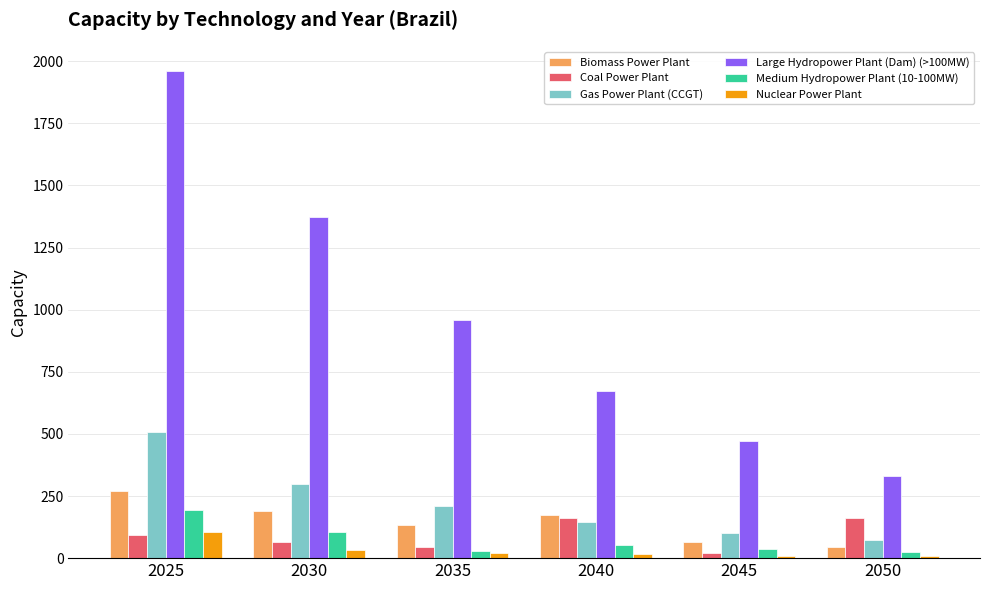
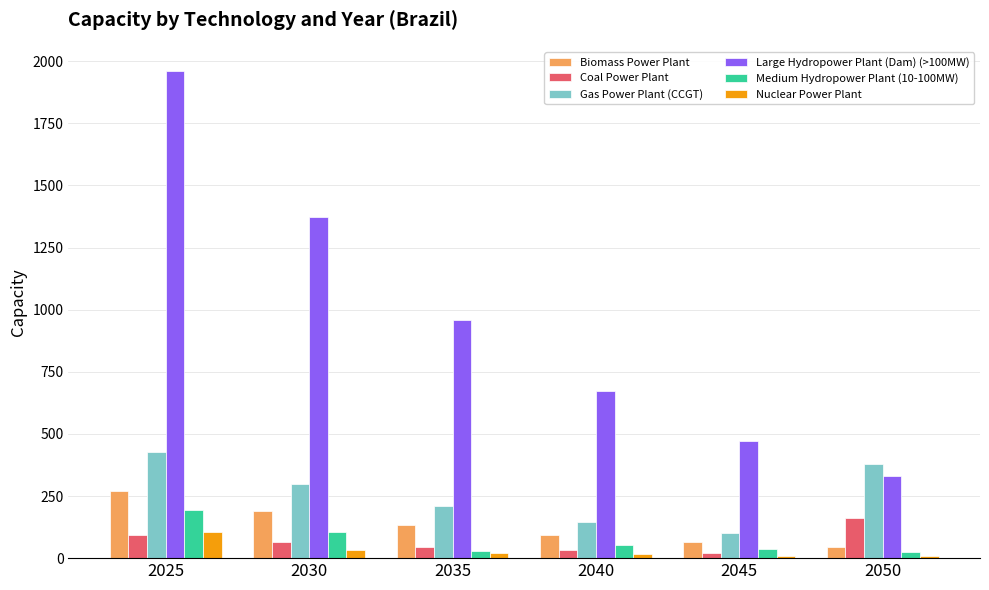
  {
    "Biomass Power Plant": {
      "2025": 270,
      "2030": 190,
      "2035": 130,
-     "2040": 170,
+     "2040": 90,
      "2045": 70,
      "2050": 50
    },
    "Coal Power Plant": {
      "2025": 90,
      "2030": 60,
      "2035": 40,
-     "2040": 160,
+     "2040": 30,
      "2045": 20,
      "2050": 160
    },
    "Gas Power Plant (CCGT)": {
-     "2025": 510,
+     "2025": 430,
      "2030": 300,
      "2035": 210,
      "2040": 150,
      "2045": 100,
-     "2050": 70
+     "2050": 380
    },
    "Large Hydropower Plant (Dam) (>100MW)": {
      "2025": 1960,
      "2030": 1370,
      "2035": 960,
      "2040": 670,
      "2045": 470,
      "2050": 330
    },
    "Medium Hydropower Plant (10-100MW)": {
      "2025": 200,
      "2030": 110,
      "2035": 30,
      "2040": 50,
      "2045": 40,
      "2050": 30
    },
    "Nuclear Power Plant": {
      "2025": 100,
      "2030": 30,
      "2035": 20,
      "2040": 20,
      "2045": 10
    }
  }
